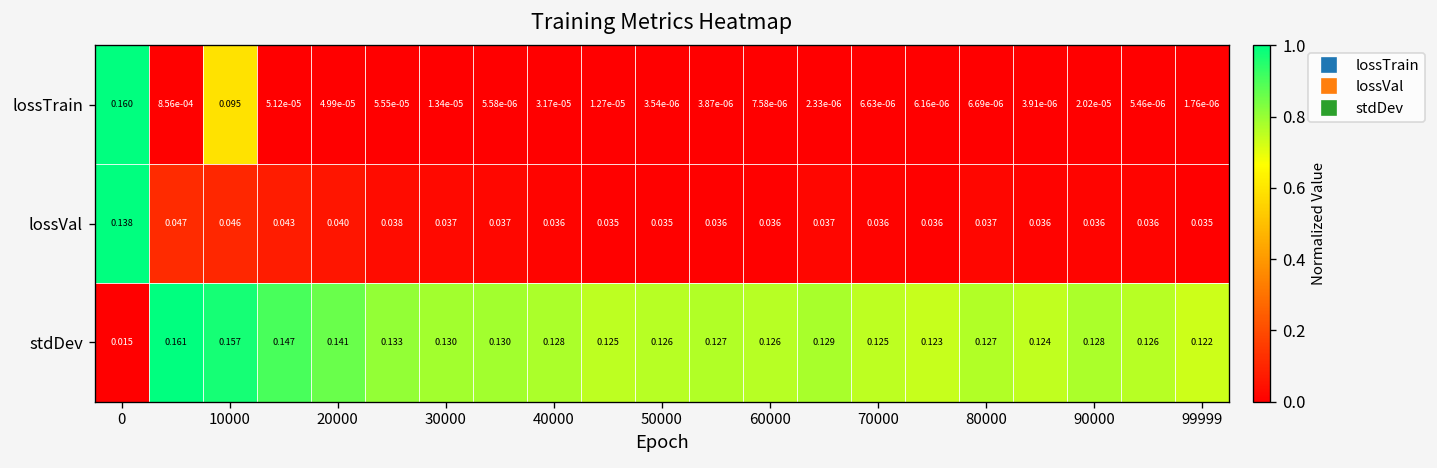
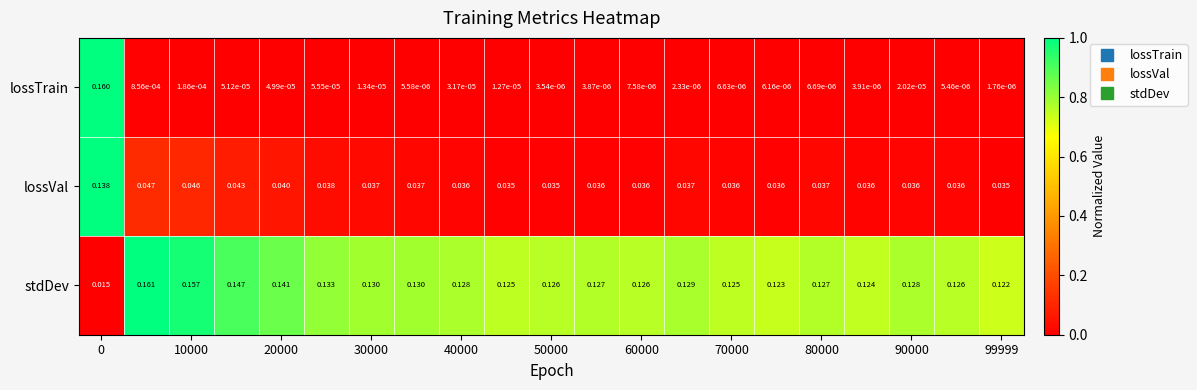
  {
    "lossTrain": {
      "0": "0.160",
-     "10000": "0.095",
+     "10000": "1.86e-04",
      "20000": "4.99e-05",
      "30000": "1.34e-05",
      "40000": "3.17e-05",
      "50000": "3.54e-06",
      "60000": "7.58e-06",
      "70000": "6.63e-06",
      "80000": "6.69e-06",
      "90000": "2.02e-05",
      "99999": "1.76e-06"
    },
    "lossVal": {
      "0": "0.138",
      "10000": "0.046",
      "20000": "0.040",
      "30000": "0.037",
      "40000": "0.036",
      "50000": "0.035",
      "60000": "0.036",
      "70000": "0.036",
      "80000": "0.037",
      "90000": "0.036",
      "99999": "0.035"
    },
    "stdDev": {
      "0": "0.015",
      "10000": "0.157",
      "20000": "0.141",
      "30000": "0.130",
      "40000": "0.128",
      "50000": "0.126",
      "60000": "0.126",
      "70000": "0.125",
      "80000": "0.127",
      "90000": "0.128",
      "99999": "0.122"
    }
  }
